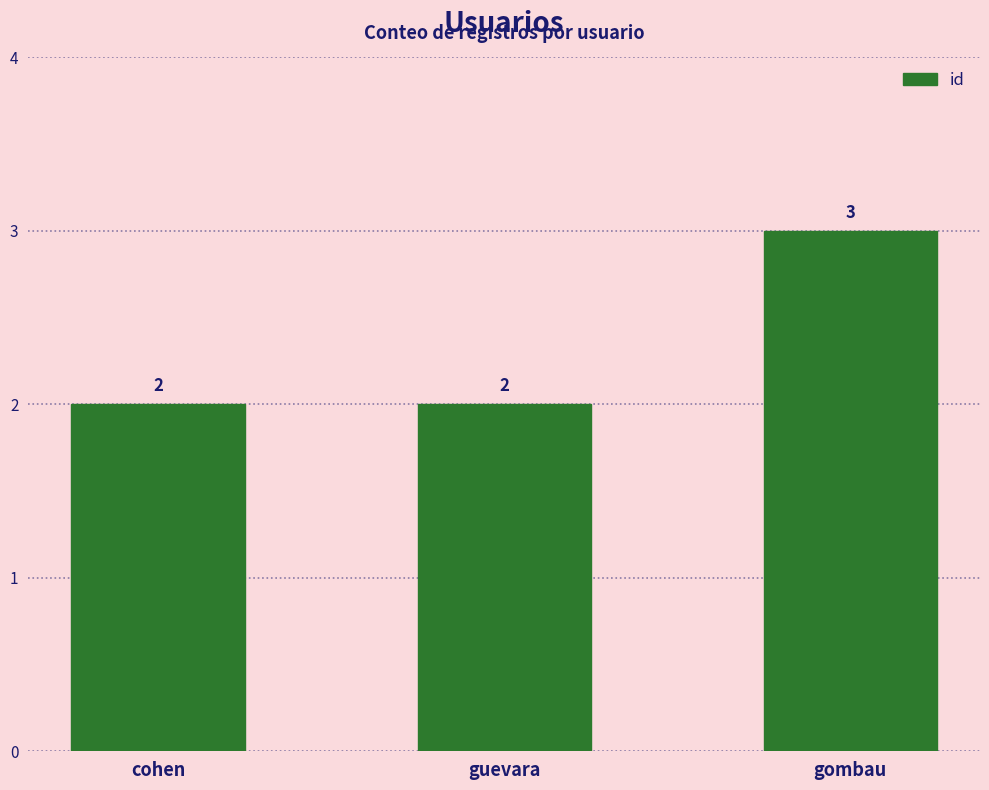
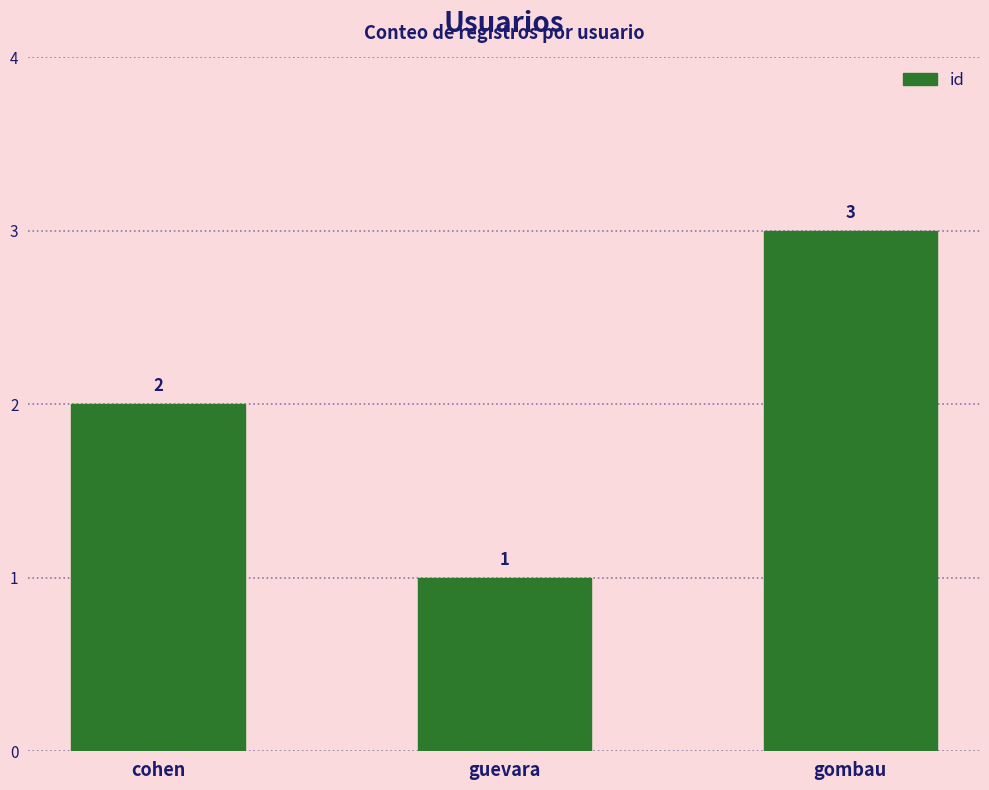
  {
    "cohen": 2,
-   "guevara": 2,
+   "guevara": 1,
    "gombau": 3
  }
